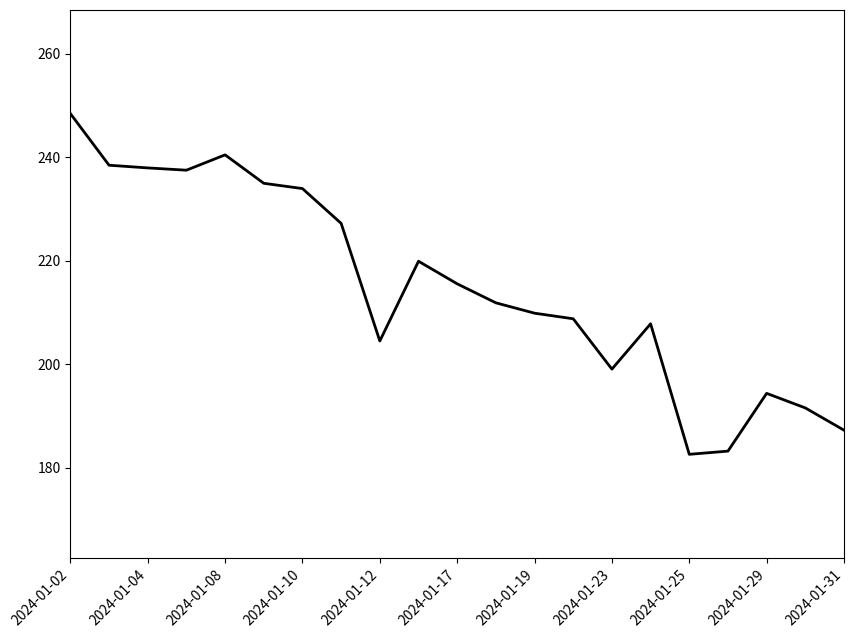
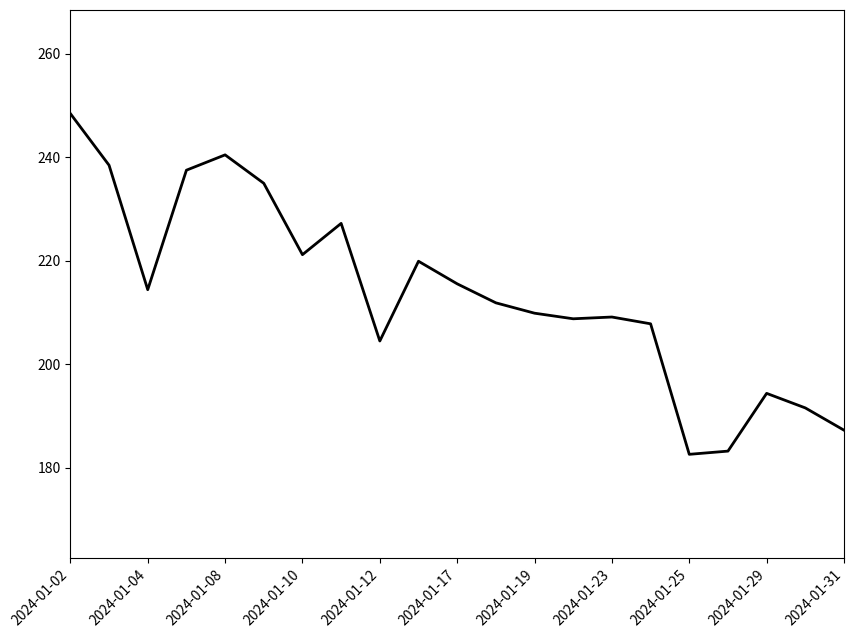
  {
    "2024-01-02": 248,
-   "2024-01-04": 238,
+   "2024-01-04": 214,
    "2024-01-08": 240,
-   "2024-01-10": 234,
+   "2024-01-10": 221,
    "2024-01-12": 205,
    "2024-01-17": 216,
    "2024-01-19": 210,
-   "2024-01-23": 199,
+   "2024-01-23": 209,
    "2024-01-25": 183,
    "2024-01-29": 194,
    "2024-01-31": 187
  }
